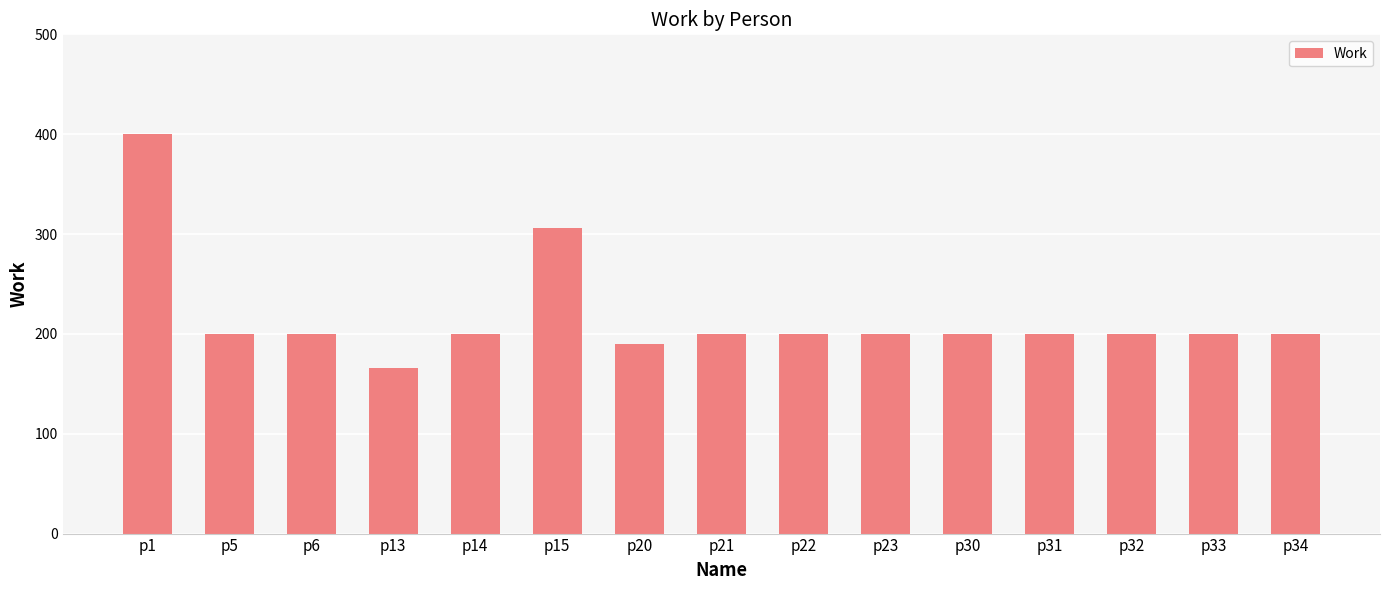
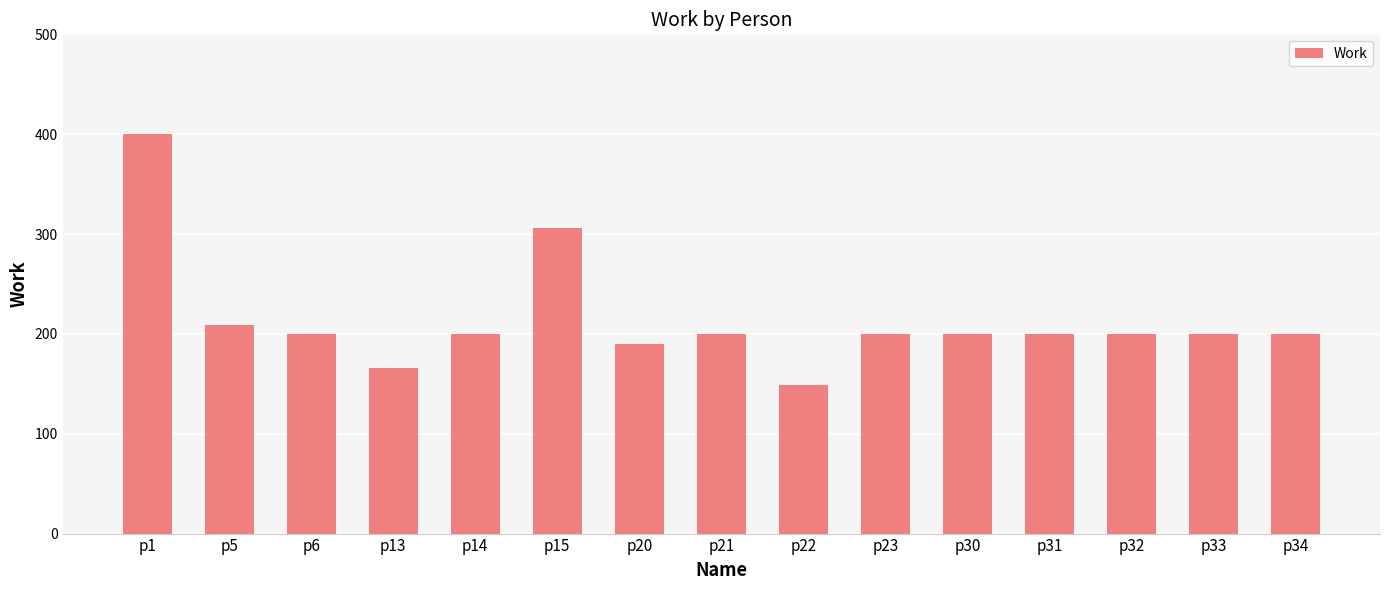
  {
    "p1": 400,
-   "p5": 200,
+   "p5": 210,
    "p6": 200,
    "p13": 170,
    "p14": 200,
    "p15": 310,
    "p20": 190,
    "p21": 200,
-   "p22": 200,
+   "p22": 150,
    "p23": 200,
    "p30": 200,
    "p31": 200,
    "p32": 200,
    "p33": 200,
    "p34": 200
  }
